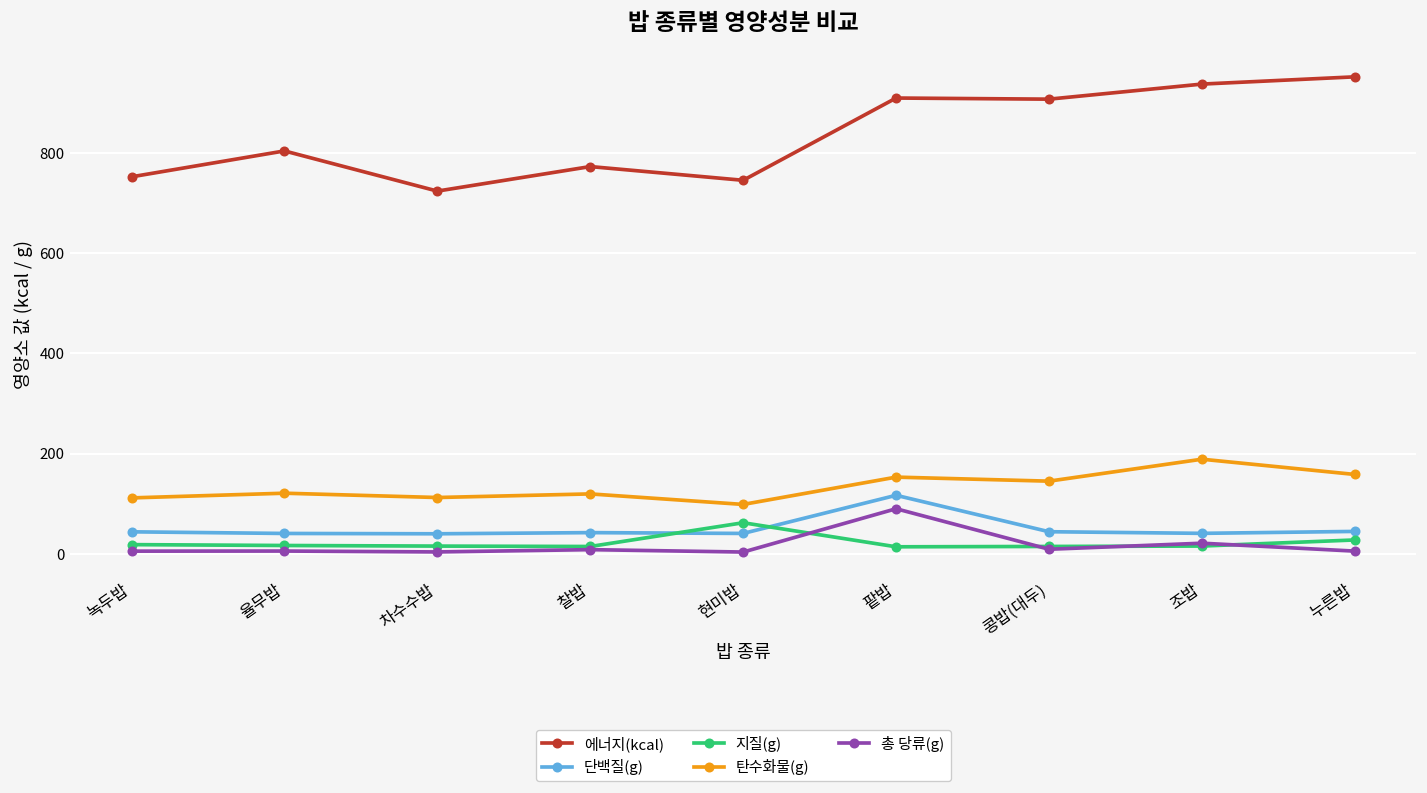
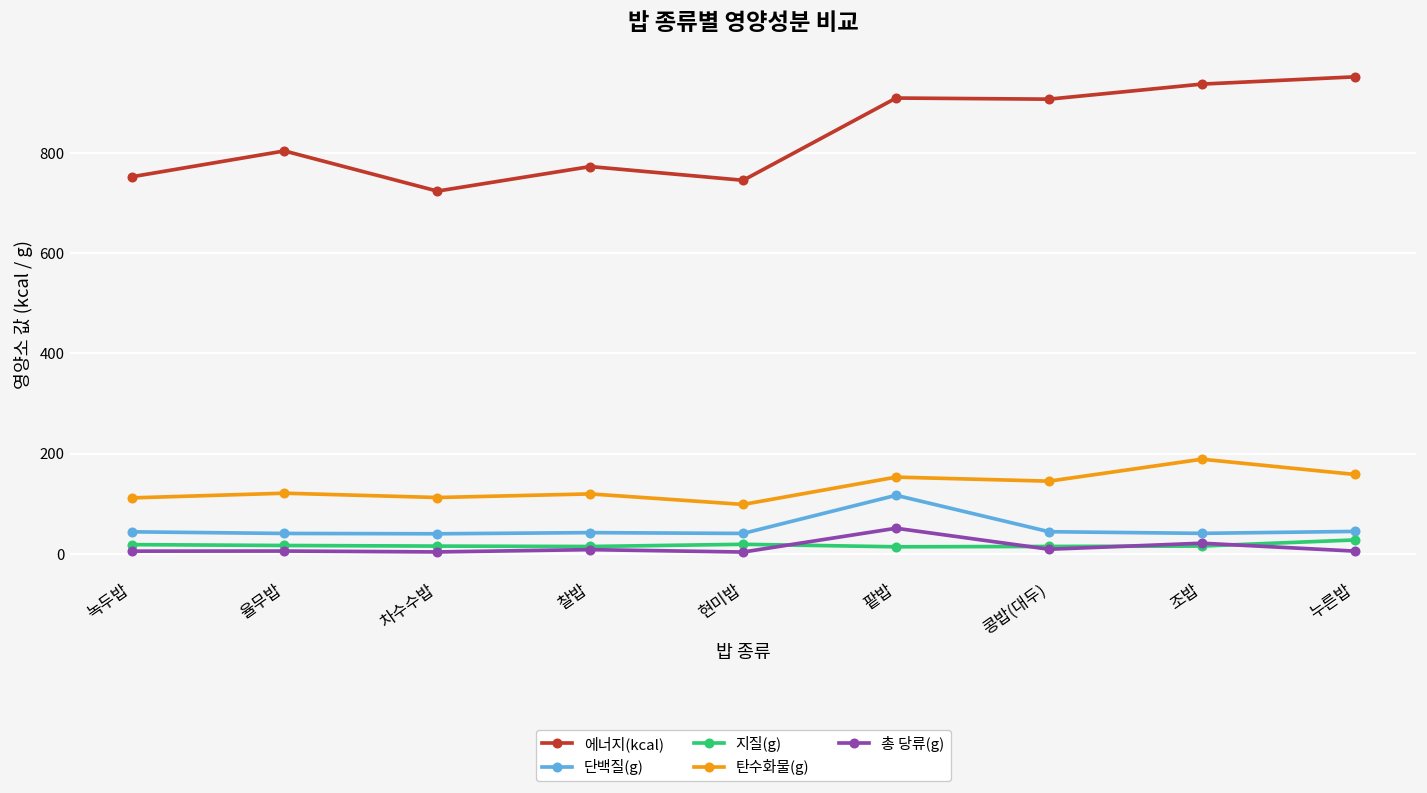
  {
    "에너지(kcal)": {
      "녹두밥": 750,
      "율무밥": 800,
      "차수수밥": 720,
      "찰밥": 770,
      "현미밥": 750,
      "팥밥": 910,
      "콩밥(대두)": 910,
      "조밥": 940,
      "누른밥": 950
    },
    "단백질(g)": {
      "녹두밥": 40,
      "율무밥": 40,
      "차수수밥": 40,
      "찰밥": 40,
      "현미밥": 40,
      "팥밥": 120,
      "콩밥(대두)": 40,
      "조밥": 40,
      "누른밥": 50
    },
    "지질(g)": {
      "녹두밥": 20,
      "율무밥": 20,
      "차수수밥": 20,
      "찰밥": 10,
-     "현미밥": 60,
+     "현미밥": 20,
      "팥밥": 10,
      "누른밥": 30
    },
    "탄수화물(g)": {
      "녹두밥": 110,
      "율무밥": 120,
      "차수수밥": 110,
      "찰밥": 120,
      "현미밥": 100,
      "팥밥": 150,
      "콩밥(대두)": 150,
      "조밥": 190,
      "누른밥": 160
    },
    "총 당류(g)": {
      "녹두밥": 10,
      "율무밥": 10,
      "차수수밥": 0,
      "찰밥": 10,
      "현미밥": 0,
-     "팥밥": 90,
+     "팥밥": 50,
      "누른밥": 10
    }
  }
